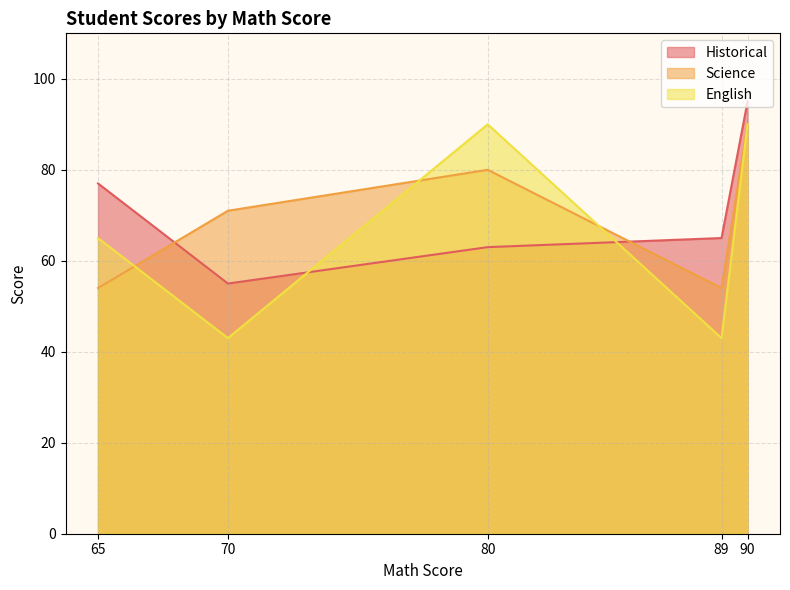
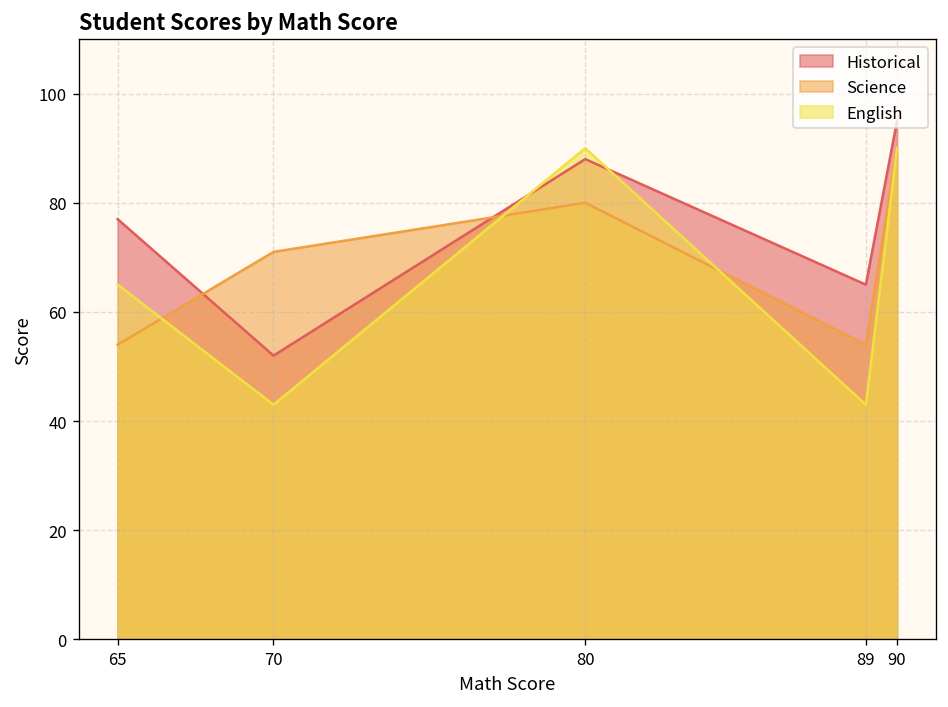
  {
    "Historical": {
      "65": 77,
-     "70": 55,
-     "80": 63,
+     "70": 52,
+     "80": 88,
      "89": 65
    }
  }
